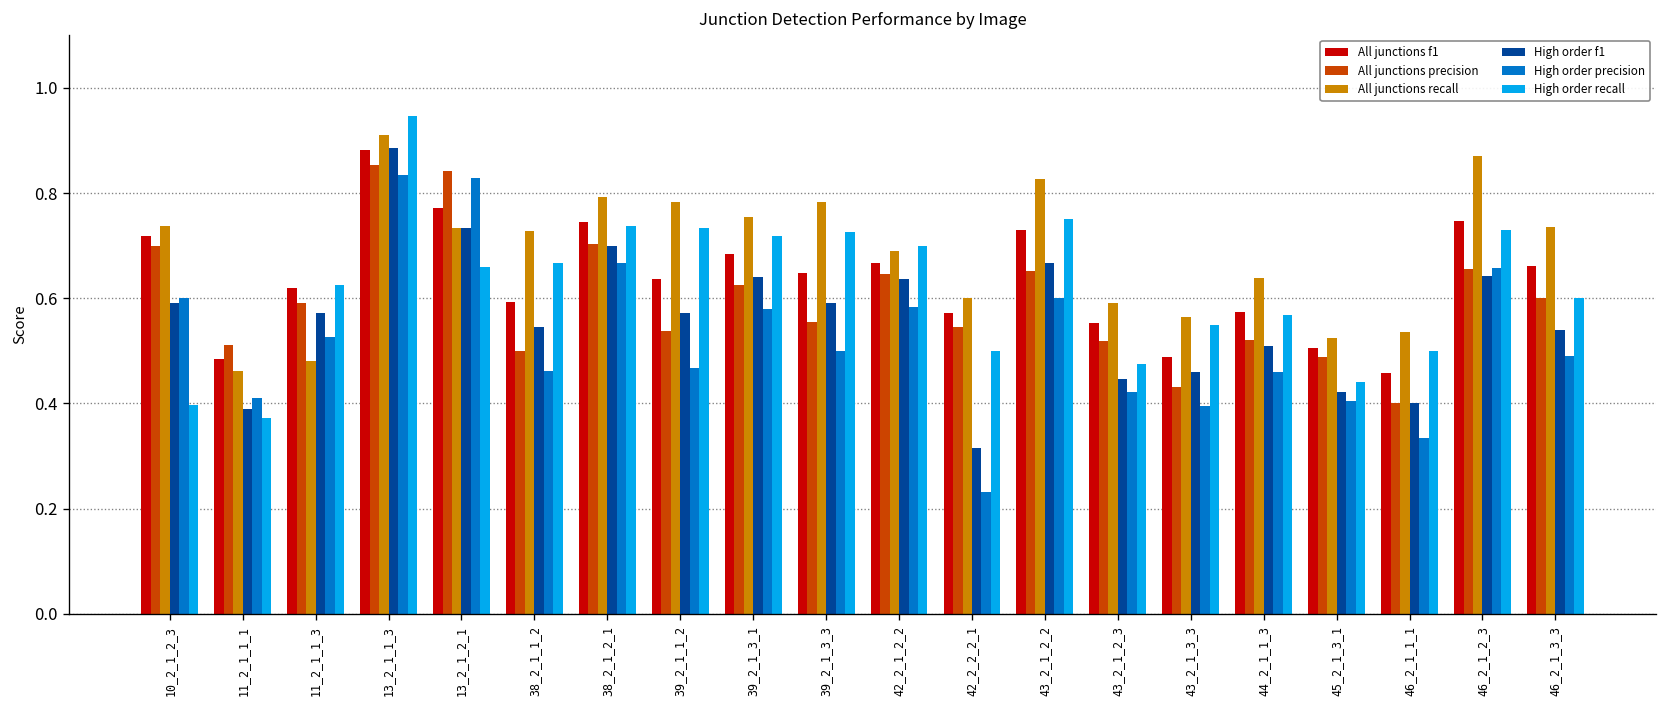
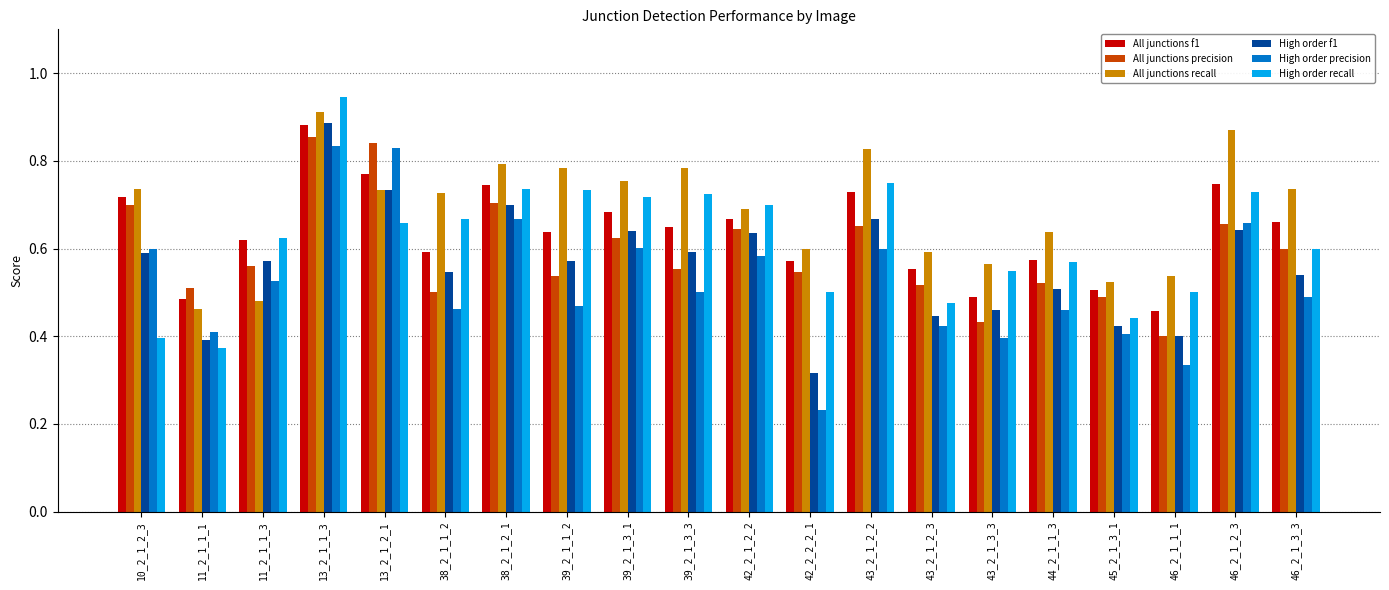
  {
    "All junctions f1": {
      "10_2_1_2_3": 0.72,
      "11_2_1_1_1": 0.48,
      "11_2_1_1_3": 0.62,
      "13_2_1_1_3": 0.88,
      "13_2_1_2_1": 0.77,
      "38_2_1_1_2": 0.59,
      "38_2_1_2_1": 0.75,
      "39_2_1_1_2": 0.64,
      "39_2_1_3_1": 0.68,
      "39_2_1_3_3": 0.65,
      "42_2_1_2_2": 0.67,
      "42_2_2_2_1": 0.57,
      "43_2_1_2_2": 0.73,
      "43_2_1_2_3": 0.55,
      "43_2_1_3_3": 0.49,
      "44_2_1_1_3": 0.57,
      "45_2_1_3_1": 0.51,
      "46_2_1_1_1": 0.46,
      "46_2_1_2_3": 0.75,
      "46_2_1_3_3": 0.66
    },
    "All junctions precision": {
      "10_2_1_2_3": 0.70,
      "11_2_1_1_1": 0.51,
-     "11_2_1_1_3": 0.59,
+     "11_2_1_1_3": 0.56,
      "13_2_1_1_3": 0.85,
      "13_2_1_2_1": 0.84,
      "38_2_1_1_2": 0.50,
      "38_2_1_2_1": 0.70,
      "39_2_1_1_2": 0.54,
      "39_2_1_3_1": 0.63,
      "39_2_1_3_3": 0.55,
      "42_2_1_2_2": 0.65,
      "42_2_2_2_1": 0.55,
      "43_2_1_2_2": 0.65,
      "43_2_1_2_3": 0.52,
      "43_2_1_3_3": 0.43,
      "44_2_1_1_3": 0.52,
      "45_2_1_3_1": 0.49,
      "46_2_1_1_1": 0.40,
      "46_2_1_2_3": 0.66,
      "46_2_1_3_3": 0.60
    },
    "All junctions recall": {
      "10_2_1_2_3": 0.74,
      "11_2_1_1_1": 0.46,
      "11_2_1_1_3": 0.48,
      "13_2_1_1_3": 0.91,
      "13_2_1_2_1": 0.73,
      "38_2_1_1_2": 0.73,
      "38_2_1_2_1": 0.79,
      "39_2_1_1_2": 0.78,
      "39_2_1_3_1": 0.75,
      "39_2_1_3_3": 0.78,
      "42_2_1_2_2": 0.69,
      "42_2_2_2_1": 0.60,
      "43_2_1_2_2": 0.83,
      "43_2_1_2_3": 0.59,
      "43_2_1_3_3": 0.56,
      "44_2_1_1_3": 0.64,
      "45_2_1_3_1": 0.52,
      "46_2_1_1_1": 0.54,
      "46_2_1_2_3": 0.87,
      "46_2_1_3_3": 0.74
    },
    "High order f1": {
      "10_2_1_2_3": 0.59,
      "11_2_1_1_1": 0.39,
      "11_2_1_1_3": 0.57,
      "13_2_1_1_3": 0.89,
      "13_2_1_2_1": 0.73,
      "38_2_1_1_2": 0.55,
      "38_2_1_2_1": 0.70,
      "39_2_1_1_2": 0.57,
      "39_2_1_3_1": 0.64,
      "39_2_1_3_3": 0.59,
      "42_2_1_2_2": 0.64,
      "42_2_2_2_1": 0.32,
      "43_2_1_2_2": 0.67,
      "43_2_1_2_3": 0.45,
      "43_2_1_3_3": 0.46,
      "44_2_1_1_3": 0.51,
      "45_2_1_3_1": 0.42,
      "46_2_1_1_1": 0.40,
      "46_2_1_2_3": 0.64,
      "46_2_1_3_3": 0.54
    },
    "High order precision": {
      "10_2_1_2_3": 0.60,
      "11_2_1_1_1": 0.41,
      "11_2_1_1_3": 0.53,
      "13_2_1_1_3": 0.83,
      "13_2_1_2_1": 0.83,
      "38_2_1_1_2": 0.46,
      "38_2_1_2_1": 0.67,
      "39_2_1_1_2": 0.47,
-     "39_2_1_3_1": 0.58,
+     "39_2_1_3_1": 0.60,
      "39_2_1_3_3": 0.50,
      "42_2_1_2_2": 0.58,
      "42_2_2_2_1": 0.23,
      "43_2_1_2_2": 0.60,
      "43_2_1_2_3": 0.42,
      "43_2_1_3_3": 0.40,
      "44_2_1_1_3": 0.46,
      "45_2_1_3_1": 0.41,
      "46_2_1_1_1": 0.33,
      "46_2_1_2_3": 0.66,
      "46_2_1_3_3": 0.49
    },
    "High order recall": {
      "10_2_1_2_3": 0.40,
      "11_2_1_1_1": 0.37,
      "11_2_1_1_3": 0.63,
      "13_2_1_1_3": 0.95,
      "13_2_1_2_1": 0.66,
      "38_2_1_1_2": 0.67,
      "38_2_1_2_1": 0.74,
      "39_2_1_1_2": 0.73,
      "39_2_1_3_1": 0.72,
      "39_2_1_3_3": 0.73,
      "42_2_1_2_2": 0.70,
      "42_2_2_2_1": 0.50,
      "43_2_1_2_2": 0.75,
      "43_2_1_2_3": 0.48,
      "43_2_1_3_3": 0.55,
      "44_2_1_1_3": 0.57,
      "45_2_1_3_1": 0.44,
      "46_2_1_1_1": 0.50,
      "46_2_1_2_3": 0.73,
      "46_2_1_3_3": 0.60
    }
  }
